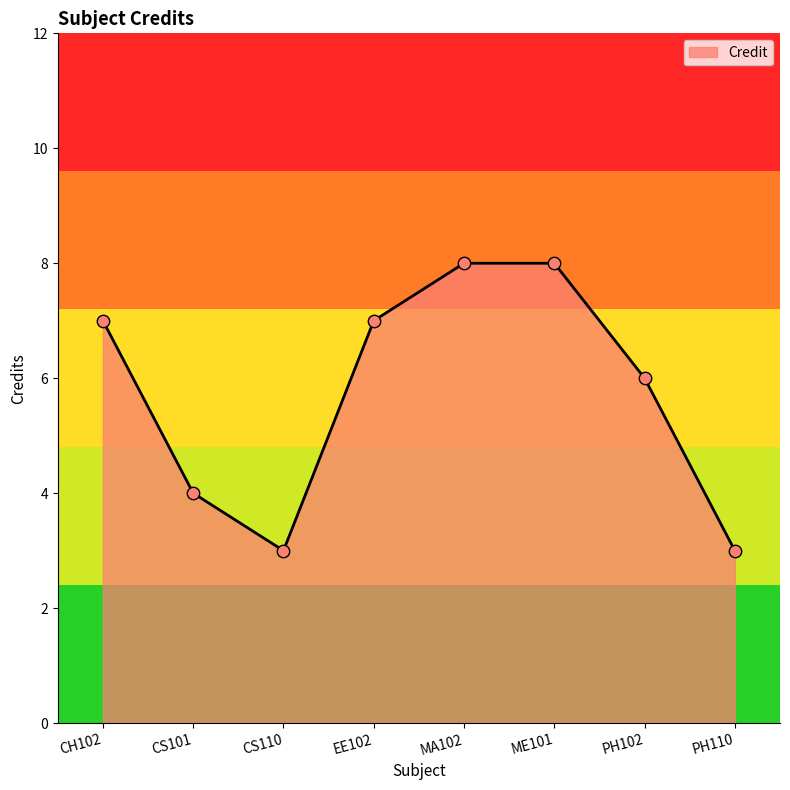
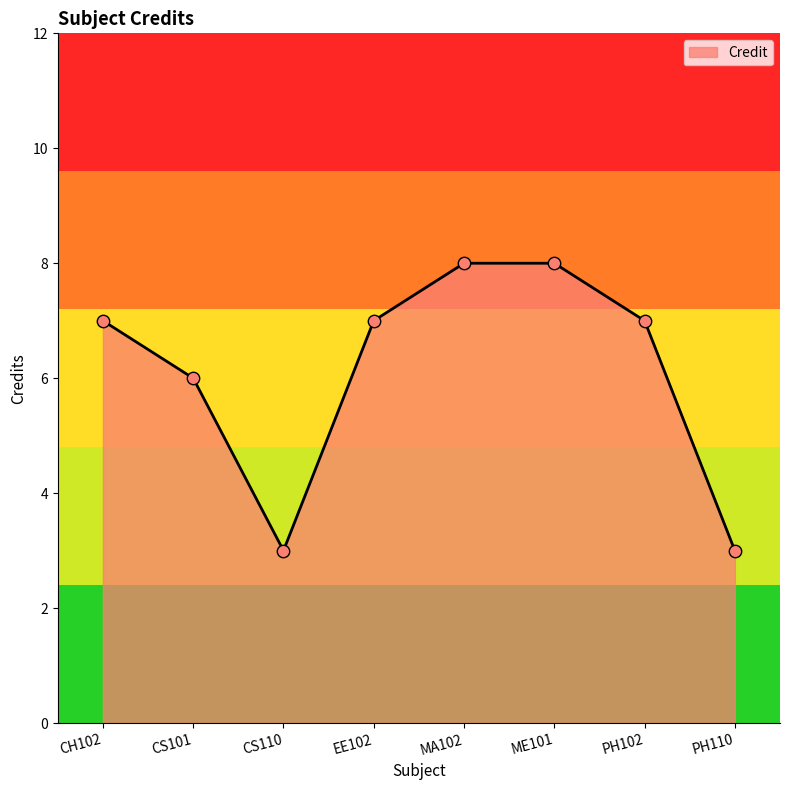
  {
    "CH102": 7,
-   "CS101": 4,
+   "CS101": 6,
    "CS110": 3,
    "EE102": 7,
    "MA102": 8,
    "ME101": 8,
-   "PH102": 6,
+   "PH102": 7,
    "PH110": 3
  }
